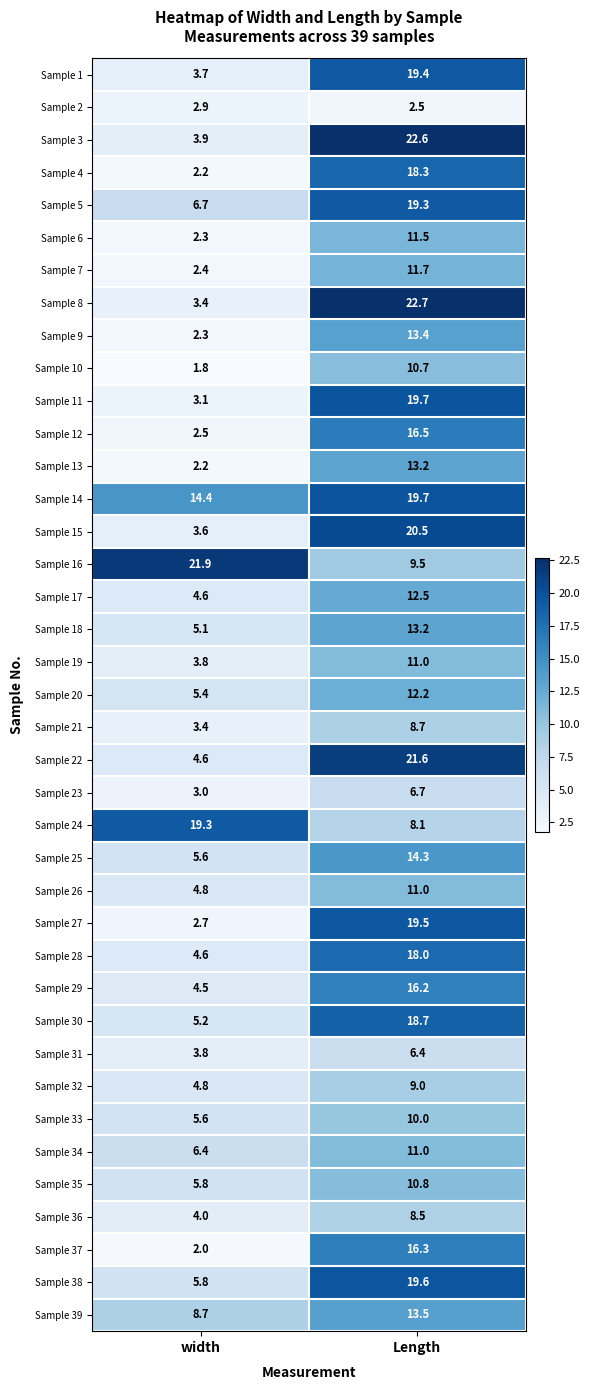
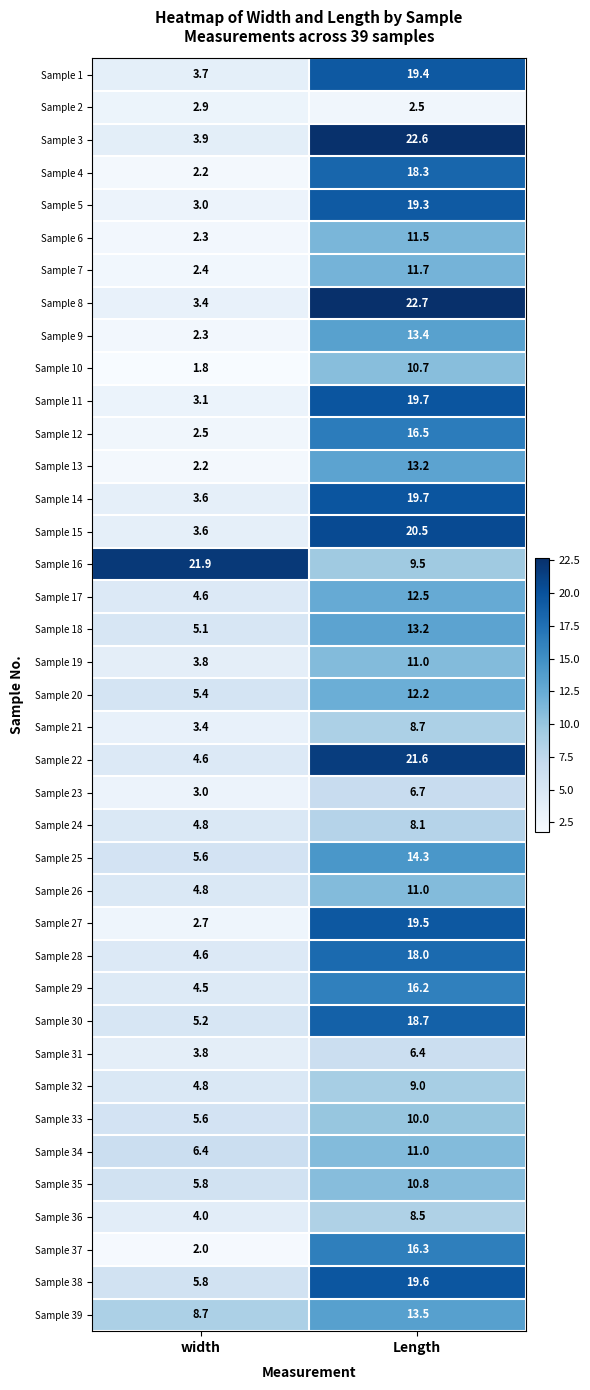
  {
    "Sample 1": {
      "width": 3.7,
      "Length": 19.4
    },
    "Sample 2": {
      "width": 2.9,
      "Length": 2.5
    },
    "Sample 3": {
      "width": 3.9,
      "Length": 22.6
    },
    "Sample 4": {
      "width": 2.2,
      "Length": 18.3
    },
    "Sample 5": {
-     "width": 6.7,
+     "width": 3.0,
      "Length": 19.3
    },
    "Sample 6": {
      "width": 2.3,
      "Length": 11.5
    },
    "Sample 7": {
      "width": 2.4,
      "Length": 11.7
    },
    "Sample 8": {
      "width": 3.4,
      "Length": 22.7
    },
    "Sample 9": {
      "width": 2.3,
      "Length": 13.4
    },
    "Sample 10": {
      "width": 1.8,
      "Length": 10.7
    },
    "Sample 11": {
      "width": 3.1,
      "Length": 19.7
    },
    "Sample 12": {
      "width": 2.5,
      "Length": 16.5
    },
    "Sample 13": {
      "width": 2.2,
      "Length": 13.2
    },
    "Sample 14": {
-     "width": 14.4,
+     "width": 3.6,
      "Length": 19.7
    },
    "Sample 15": {
      "width": 3.6,
      "Length": 20.5
    },
    "Sample 16": {
      "width": 21.9,
      "Length": 9.5
    },
    "Sample 17": {
      "width": 4.6,
      "Length": 12.5
    },
    "Sample 18": {
      "width": 5.1,
      "Length": 13.2
    },
    "Sample 19": {
      "width": 3.8,
      "Length": 11.0
    },
    "Sample 20": {
      "width": 5.4,
      "Length": 12.2
    },
    "Sample 21": {
      "width": 3.4,
      "Length": 8.7
    },
    "Sample 22": {
      "width": 4.6,
      "Length": 21.6
    },
    "Sample 23": {
      "width": 3.0,
      "Length": 6.7
    },
    "Sample 24": {
-     "width": 19.3,
+     "width": 4.8,
      "Length": 8.1
    },
    "Sample 25": {
      "width": 5.6,
      "Length": 14.3
    },
    "Sample 26": {
      "width": 4.8,
      "Length": 11.0
    },
    "Sample 27": {
      "width": 2.7,
      "Length": 19.5
    },
    "Sample 28": {
      "width": 4.6,
      "Length": 18.0
    },
    "Sample 29": {
      "width": 4.5,
      "Length": 16.2
    },
    "Sample 30": {
      "width": 5.2,
      "Length": 18.7
    },
    "Sample 31": {
      "width": 3.8,
      "Length": 6.4
    },
    "Sample 32": {
      "width": 4.8,
      "Length": 9.0
    },
    "Sample 33": {
      "width": 5.6,
      "Length": 10.0
    },
    "Sample 34": {
      "width": 6.4,
      "Length": 11.0
    },
    "Sample 35": {
      "width": 5.8,
      "Length": 10.8
    },
    "Sample 36": {
      "width": 4.0,
      "Length": 8.5
    },
    "Sample 37": {
      "width": 2.0,
      "Length": 16.3
    },
    "Sample 38": {
      "width": 5.8,
      "Length": 19.6
    },
    "Sample 39": {
      "width": 8.7,
      "Length": 13.5
    }
  }
